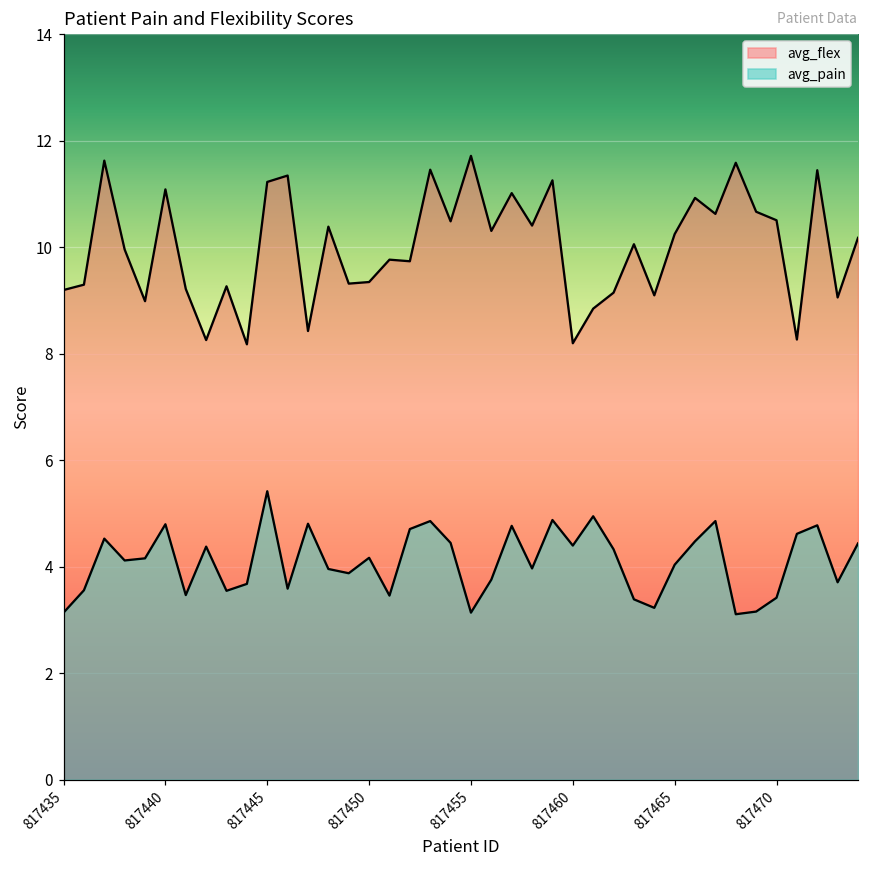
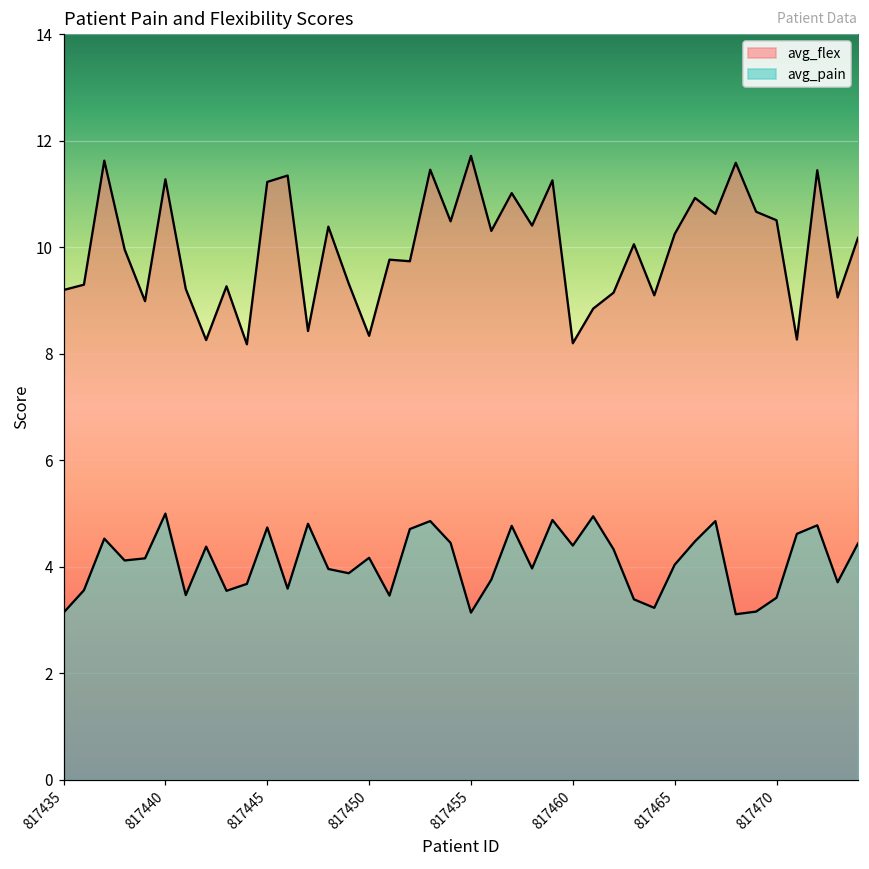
  {
    "avg_flex": {
      "817435": 9.2,
-     "817440": 11.1,
+     "817440": 11.3,
      "817445": 11.2,
-     "817450": 9.4,
+     "817450": 8.3,
      "817455": 11.7,
      "817460": 8.2,
      "817465": 10.3,
      "817470": 10.5
    },
    "avg_pain": {
      "817435": 3.1,
-     "817440": 4.8,
-     "817445": 5.4,
+     "817440": 5.0,
+     "817445": 4.7,
      "817450": 4.2,
      "817455": 3.1,
      "817460": 4.4,
      "817465": 4.0,
      "817470": 3.4
    }
  }
